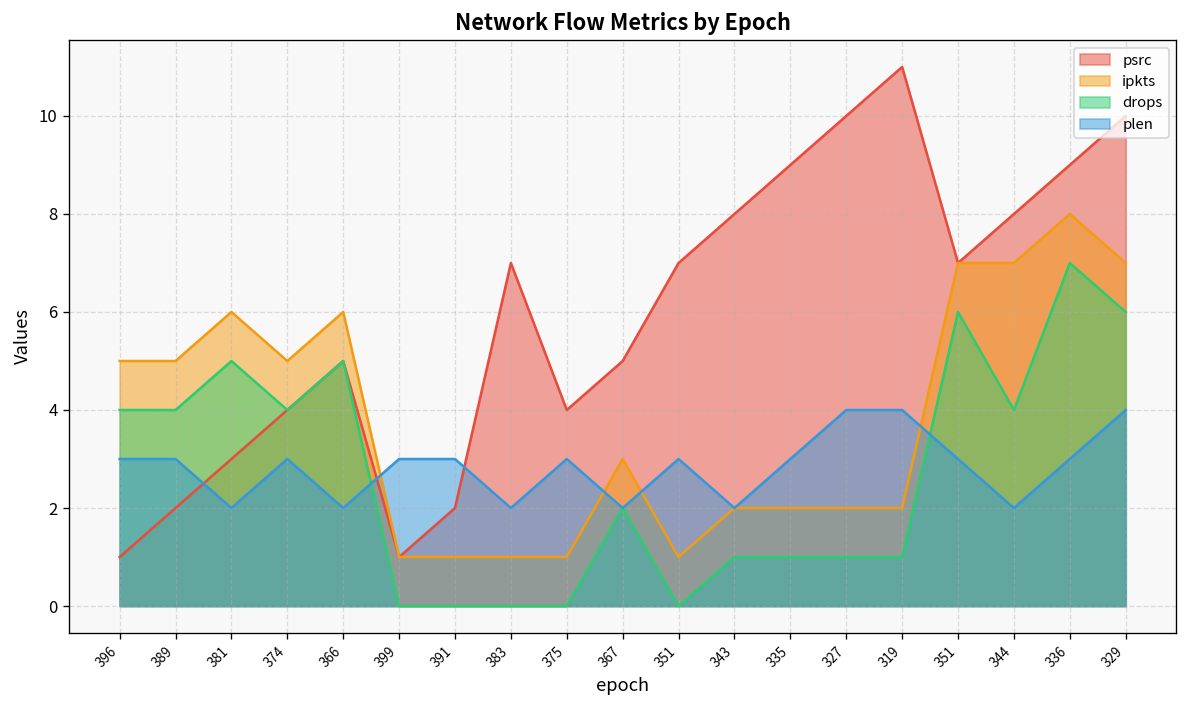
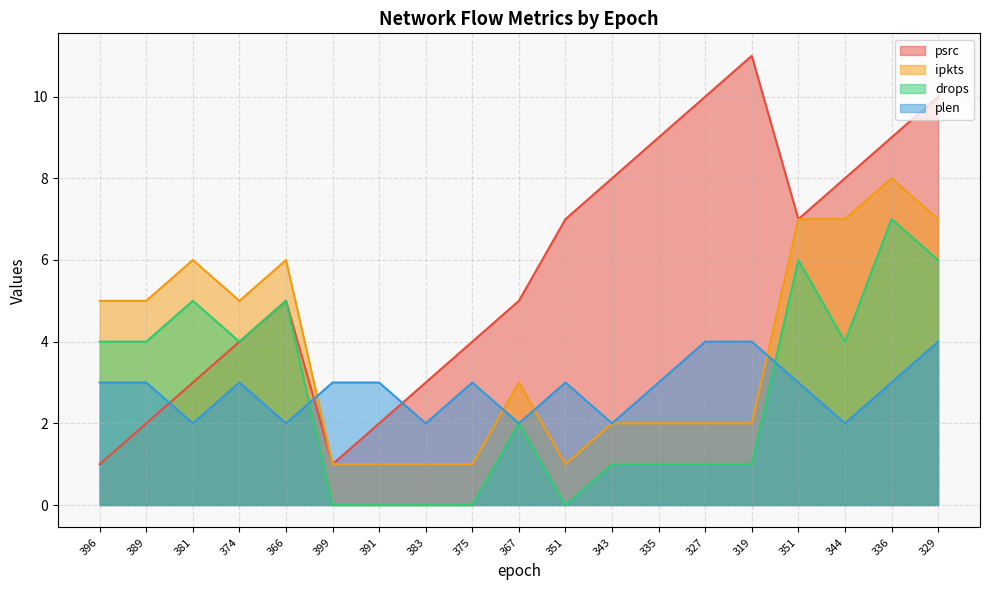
  {
    "psrc": {
      "396": 1,
      "389": 2,
      "381": 3,
      "391": 2,
-     "383": 7,
+     "383": 3,
      "375": 4,
      "367": 5,
      "343": 8,
      "335": 9,
      "327": 10,
      "319": 11,
      "344": 8,
      "336": 9
    },
    "ipkts": {
      "396": 5,
      "389": 5,
      "381": 6,
      "374": 5,
      "366": 6,
      "391": 1,
      "383": 1,
      "375": 1,
      "367": 3,
      "335": 2,
      "327": 2,
      "319": 2,
      "344": 7,
      "336": 8,
      "329": 7
    },
    "drops": {
      "396": 4,
      "389": 4,
      "381": 5,
      "399": 0,
      "391": 0,
      "383": 0,
      "375": 0,
      "343": 1,
      "335": 1,
      "327": 1,
      "319": 1,
      "344": 4,
      "336": 7,
      "329": 6
    },
    "plen": {
      "396": 3,
      "389": 3,
      "381": 2,
      "374": 3,
      "366": 2,
      "399": 3,
      "391": 3,
      "383": 2,
      "375": 3,
      "335": 3,
      "327": 4,
      "319": 4,
      "344": 2,
      "336": 3,
      "329": 4
    }
  }
